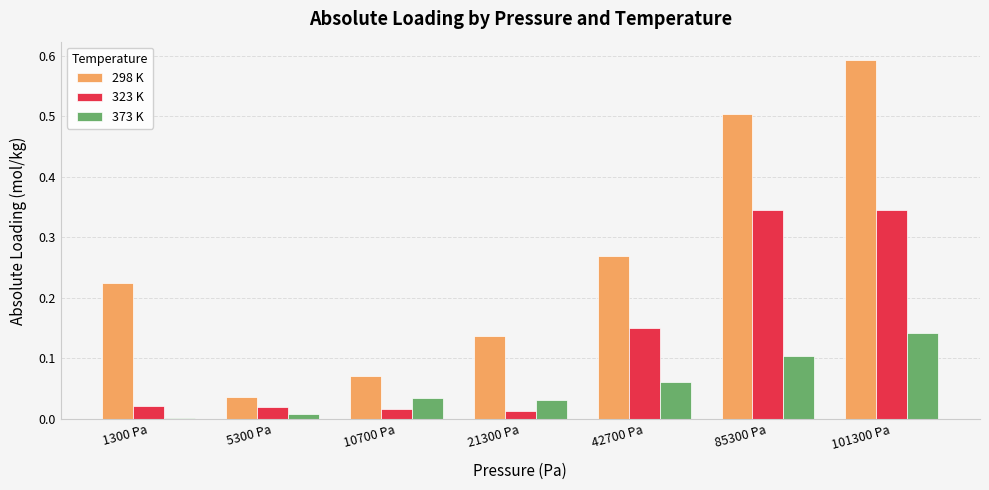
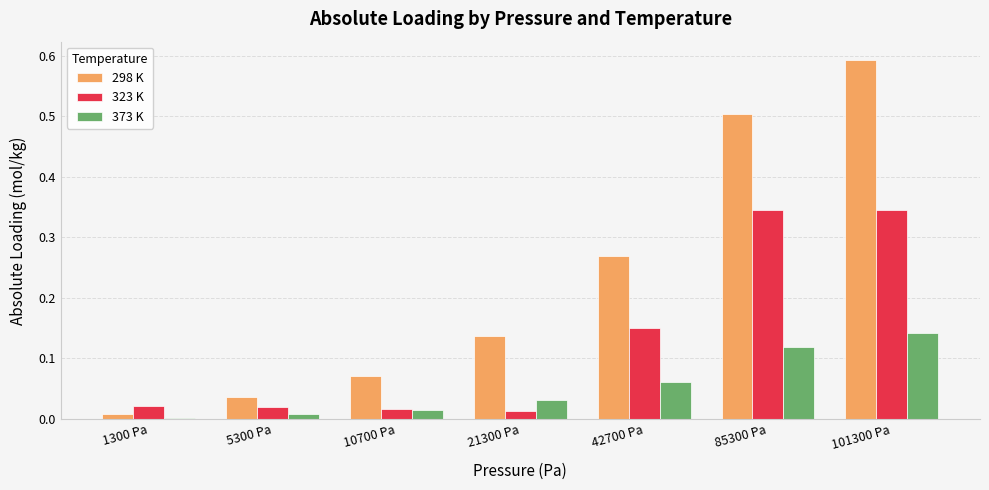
  {
    "298 K": {
-     "1300 Pa": 0.22,
+     "1300 Pa": 0.01,
      "5300 Pa": 0.04,
      "10700 Pa": 0.07,
      "21300 Pa": 0.14,
      "42700 Pa": 0.27,
      "85300 Pa": 0.50,
      "101300 Pa": 0.59
    },
    "323 K": {
      "1300 Pa": 0.02,
      "5300 Pa": 0.02,
      "10700 Pa": 0.02,
      "21300 Pa": 0.01,
      "42700 Pa": 0.15,
      "85300 Pa": 0.34,
      "101300 Pa": 0.34
    },
    "373 K": {
      "5300 Pa": 0.01,
-     "10700 Pa": 0.03,
+     "10700 Pa": 0.02,
      "21300 Pa": 0.03,
      "42700 Pa": 0.06,
-     "85300 Pa": 0.10,
+     "85300 Pa": 0.12,
      "101300 Pa": 0.14
    }
  }
